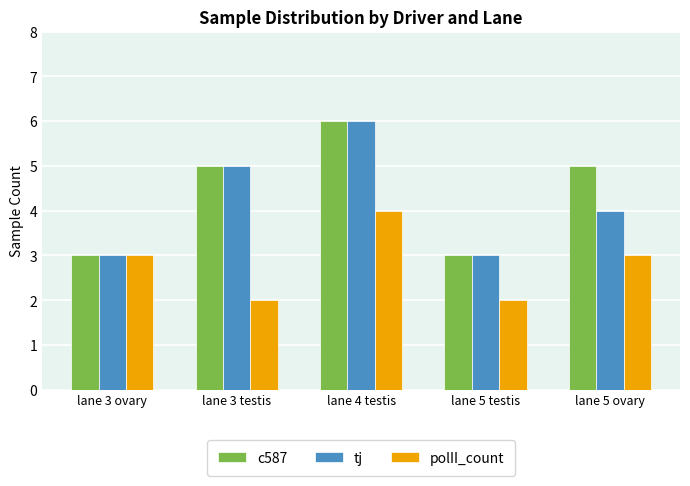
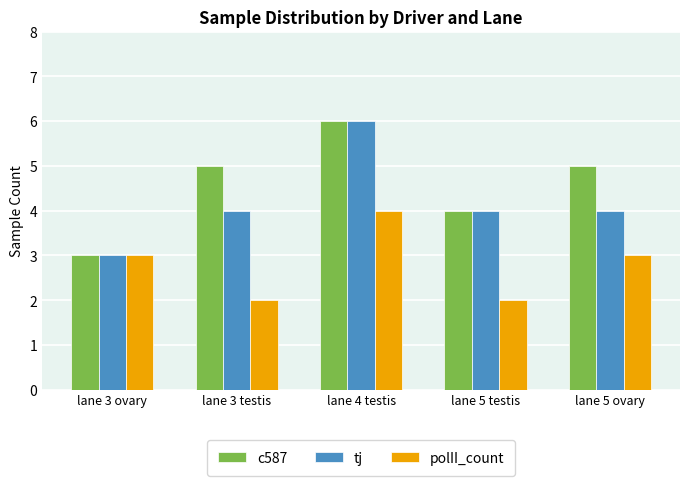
  {
    "c587": {
      "lane 3 ovary": 3,
      "lane 3 testis": 5,
      "lane 4 testis": 6,
-     "lane 5 testis": 3,
+     "lane 5 testis": 4,
      "lane 5 ovary": 5
    },
    "tj": {
      "lane 3 ovary": 3,
-     "lane 3 testis": 5,
+     "lane 3 testis": 4,
      "lane 4 testis": 6,
-     "lane 5 testis": 3,
+     "lane 5 testis": 4,
      "lane 5 ovary": 4
    },
    "polII_count": {
      "lane 3 ovary": 3,
      "lane 3 testis": 2,
      "lane 4 testis": 4,
      "lane 5 testis": 2,
      "lane 5 ovary": 3
    }
  }
